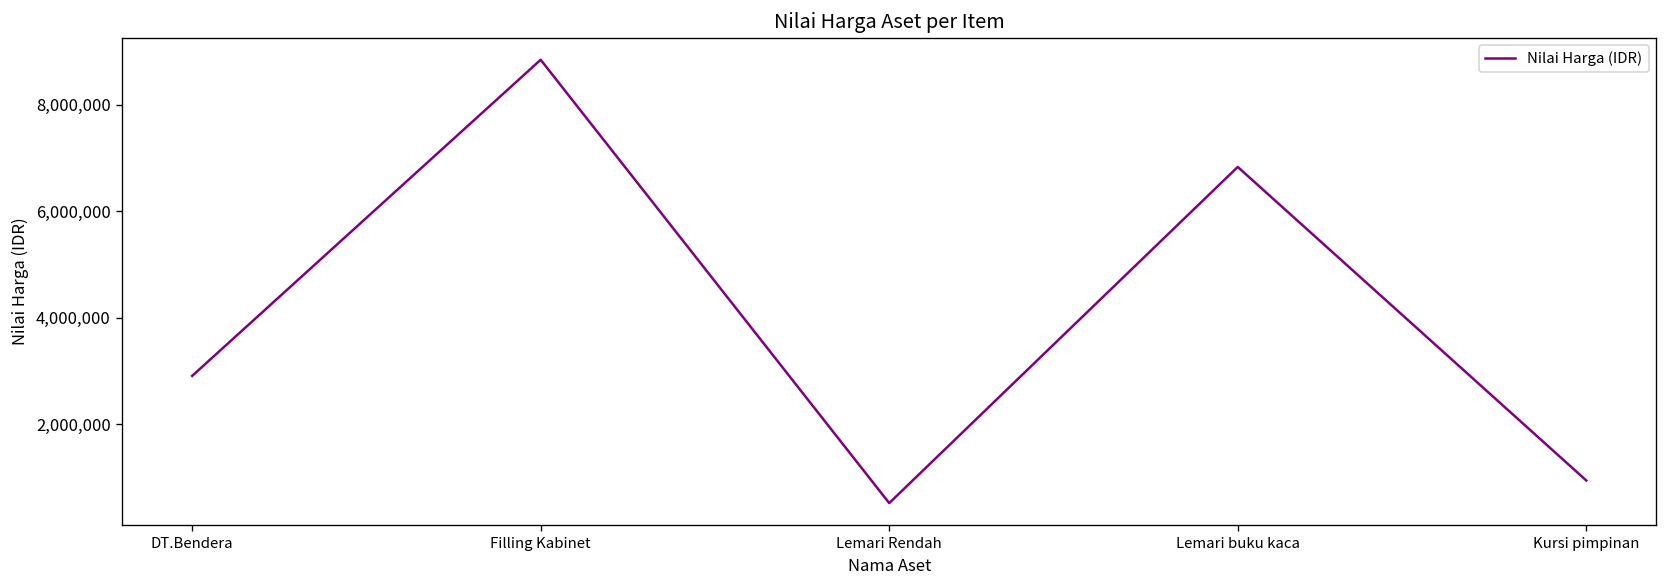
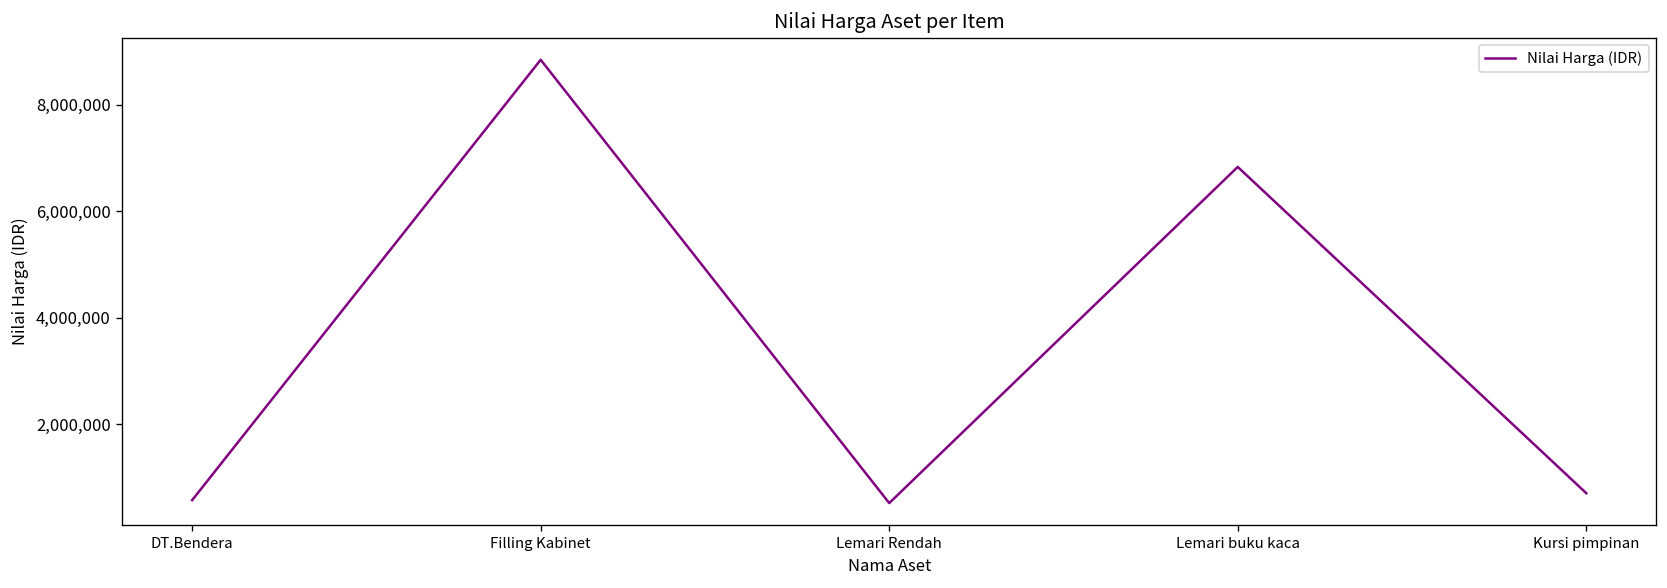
  {
-   "DT.Bendera": "2,900,000",
+   "DT.Bendera": "600,000",
    "Filling Kabinet": "8,800,000",
    "Lemari Rendah": "500,000",
    "Lemari buku kaca": "6,800,000",
-   "Kursi pimpinan": "900,000"
+   "Kursi pimpinan": "700,000"
  }
